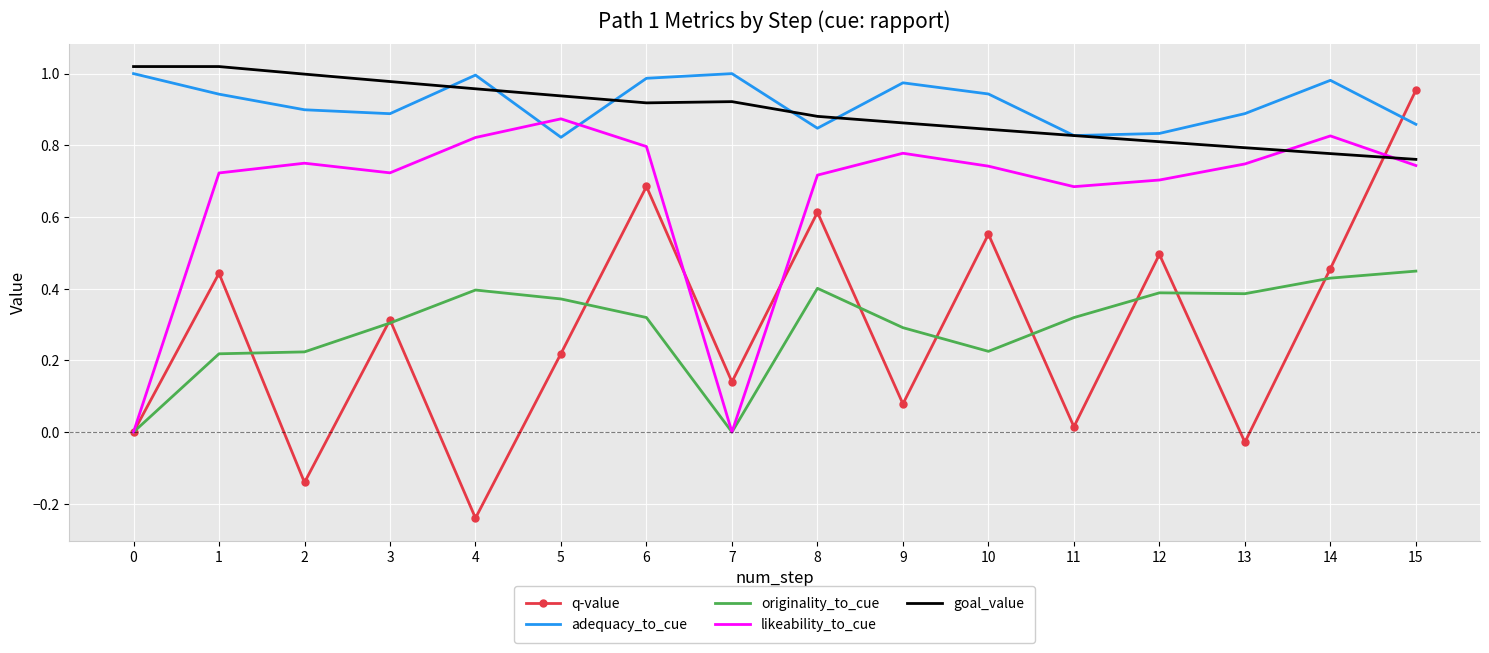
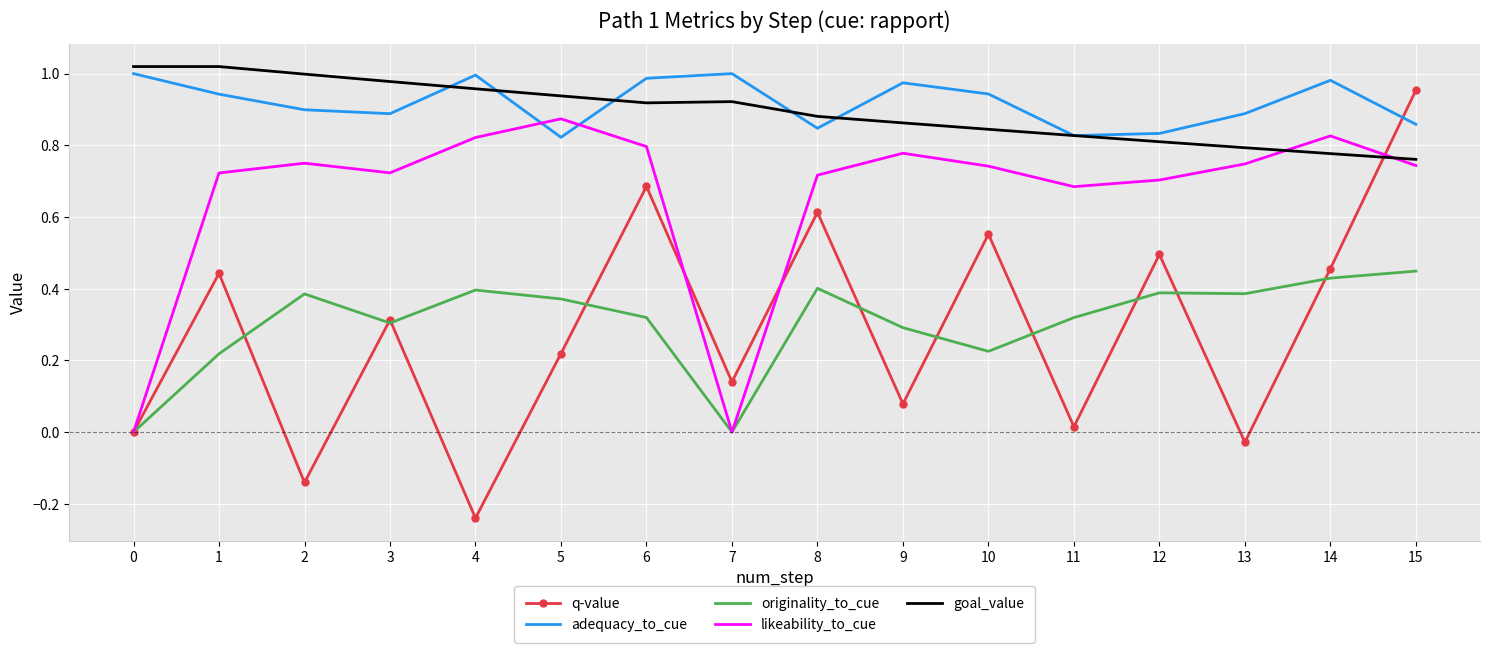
  {
    "q-value": {
      "1": 0.44,
      "2": -0.14,
      "3": 0.31,
      "4": -0.24,
      "5": 0.22,
      "6": 0.69,
      "7": 0.14,
      "8": 0.61,
      "9": 0.08,
      "10": 0.55,
      "11": 0.01,
      "12": 0.50,
      "13": -0.03,
      "14": 0.46,
      "15": 0.95
    },
    "adequacy_to_cue": {
      "0": 1.00,
      "1": 0.94,
      "2": 0.90,
      "3": 0.89,
      "4": 1.00,
      "5": 0.82,
      "6": 0.99,
      "7": 1.00,
      "8": 0.85,
      "9": 0.97,
      "10": 0.94,
      "12": 0.83,
      "13": 0.89,
      "14": 0.98,
      "15": 0.86
    },
    "originality_to_cue": {
      "1": 0.22,
-     "2": 0.22,
+     "2": 0.39,
      "3": 0.30,
      "4": 0.40,
      "5": 0.37,
      "6": 0.32,
      "8": 0.40,
      "9": 0.29,
      "10": 0.23,
      "11": 0.32,
      "12": 0.39,
      "13": 0.39,
      "14": 0.43,
      "15": 0.45
    },
    "likeability_to_cue": {
      "1": 0.72,
      "2": 0.75,
      "3": 0.72,
      "4": 0.82,
      "5": 0.87,
      "6": 0.80,
      "8": 0.72,
      "9": 0.78,
      "10": 0.74,
      "11": 0.68,
      "12": 0.70,
      "13": 0.75,
      "14": 0.83,
      "15": 0.74
    },
    "goal_value": {
      "0": 1.02,
      "1": 1.02,
      "2": 1.00,
      "3": 0.98,
      "4": 0.96,
      "5": 0.94,
      "6": 0.92,
      "7": 0.92,
      "8": 0.88,
      "9": 0.86,
      "10": 0.84,
      "12": 0.81,
      "13": 0.79,
      "14": 0.78,
      "15": 0.76
    }
  }
